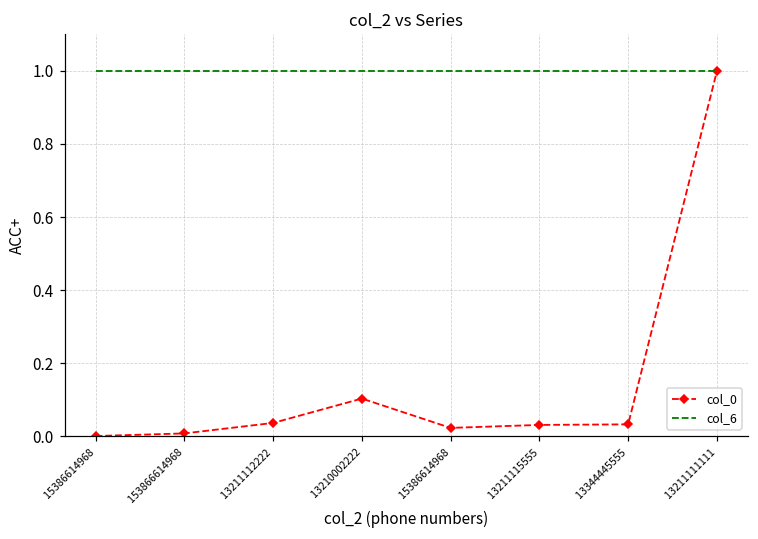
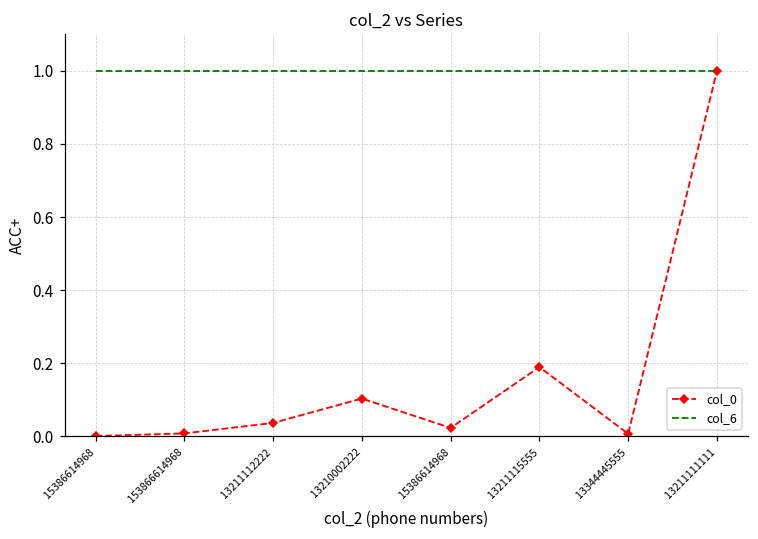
  {
    "col_0": {
      "153866614968": 0.01,
      "13211112222": 0.04,
      "13210002222": 0.10,
-     "13211115555": 0.03,
-     "13344445555": 0.03
+     "13211115555": 0.19,
+     "13344445555": 0.01
    },
    "col_6": {
      "153866614968": 1.00,
      "13211112222": 1.00,
      "13210002222": 1.00,
      "13211115555": 1.00,
      "13344445555": 1.00
    }
  }
